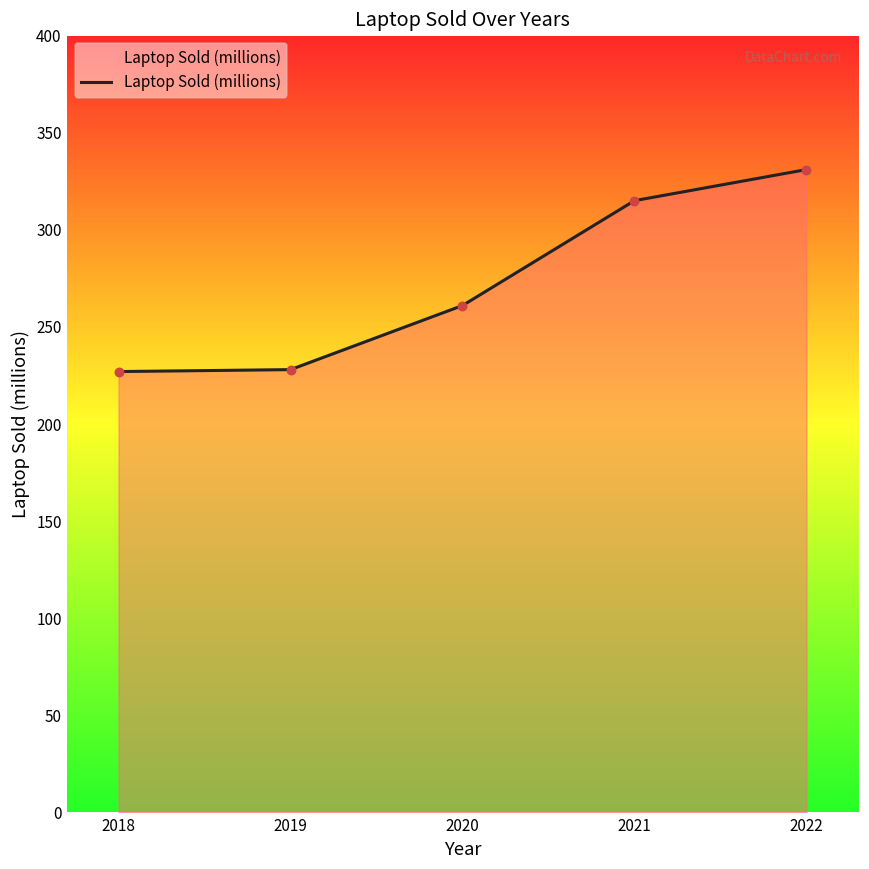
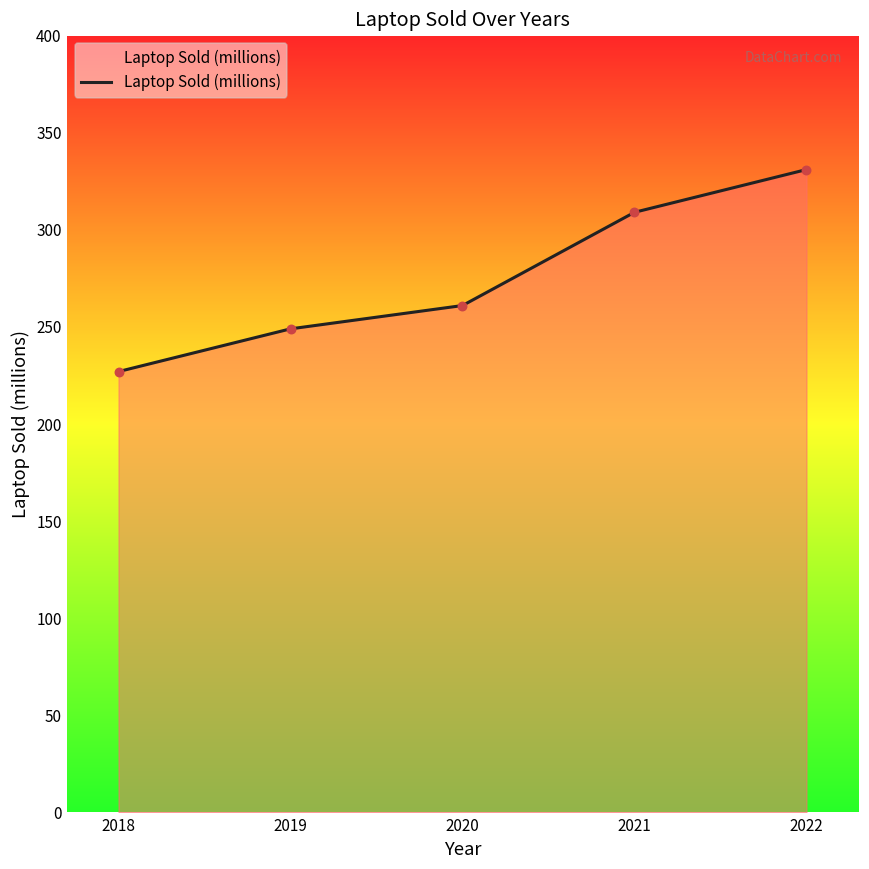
  {
    "2018": 227,
-   "2019": 228,
+   "2019": 249,
    "2020": 261,
-   "2021": 315,
+   "2021": 309,
    "2022": 331
  }
